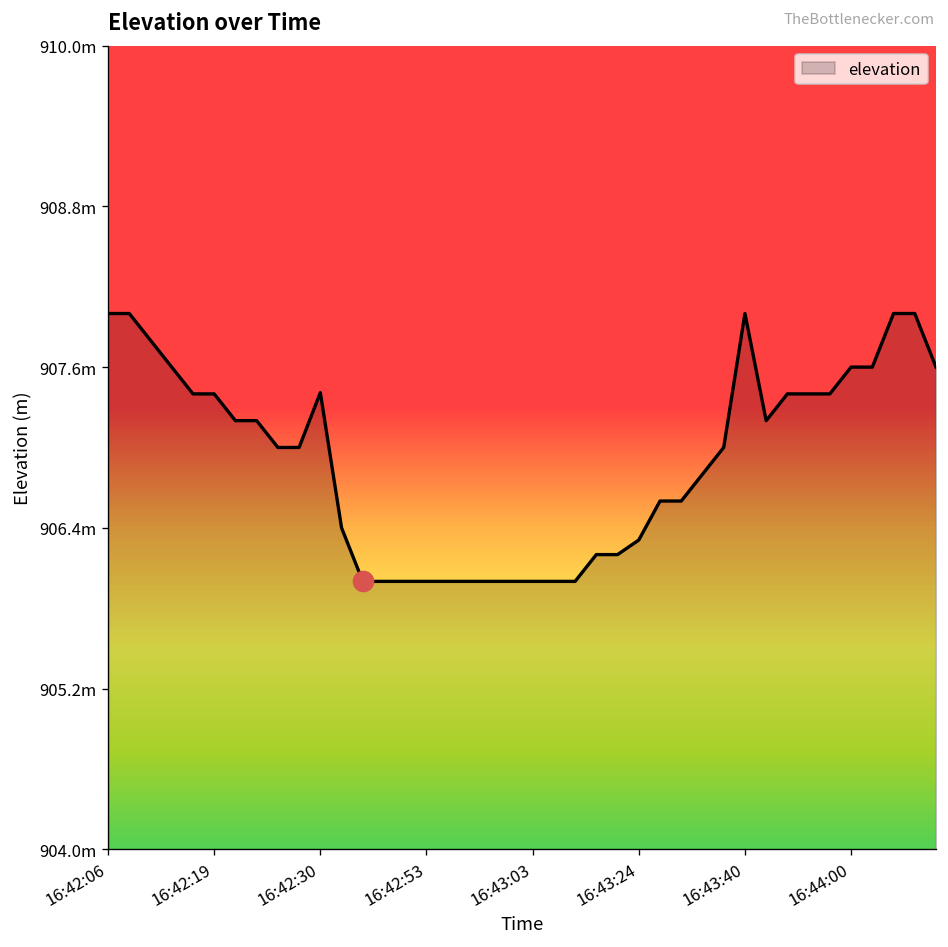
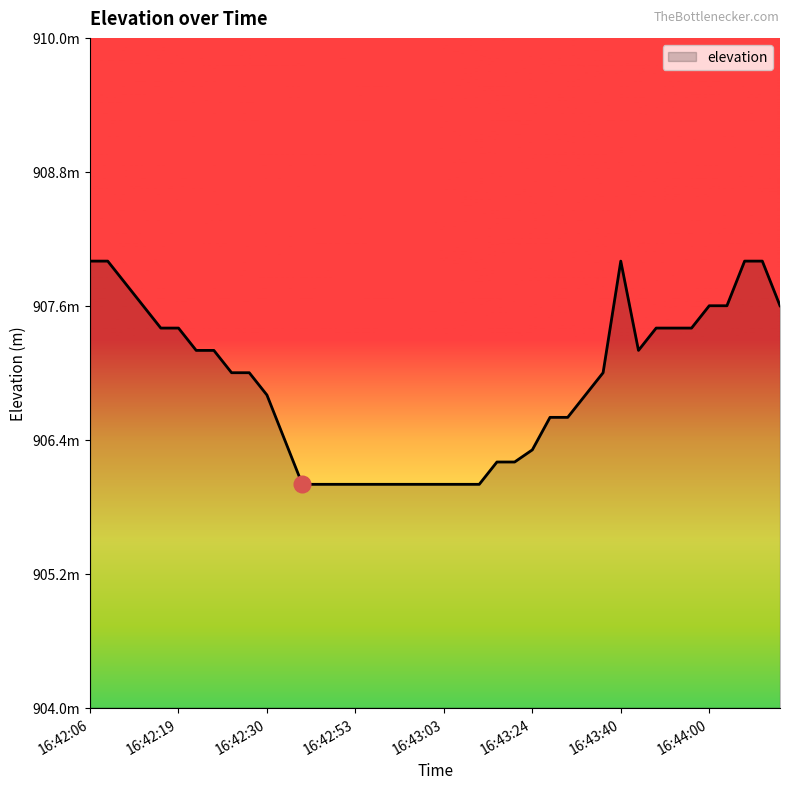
  {
    "elevation": {
      "16:42:06": "908.00m",
      "16:42:19": "907.40m",
-     "16:42:30": "907.41m",
+     "16:42:30": "906.80m",
      "16:42:53": "906.00m",
      "16:43:03": "906.00m",
      "16:43:24": "906.31m",
      "16:43:40": "908.00m",
      "16:44:00": "907.60m"
    }
  }
